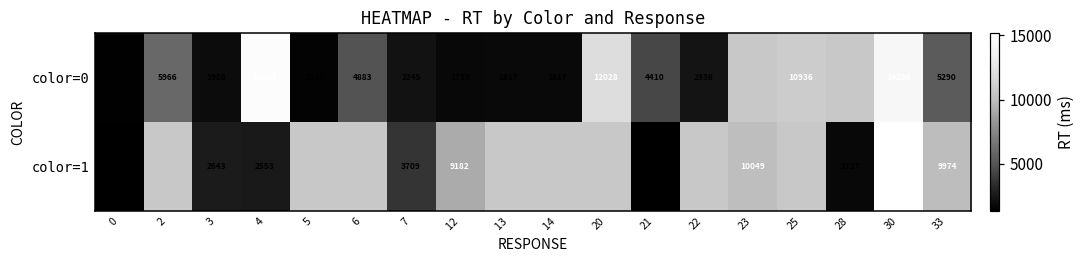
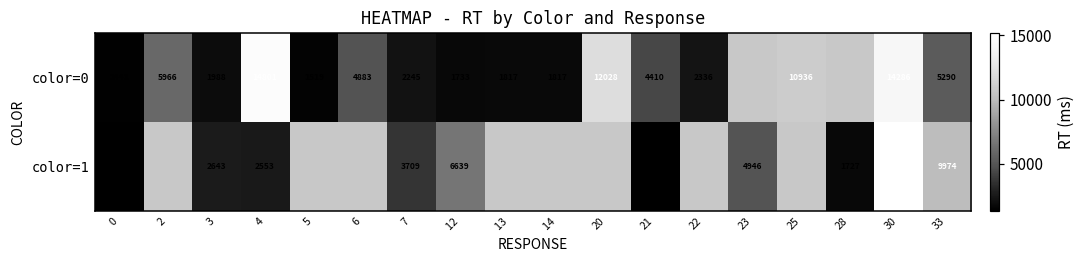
  {
    "color=0": {
      "2": 5966,
      "6": 4883,
      "21": 4410,
      "25": 10936,
      "33": 5290
    },
    "color=1": {
      "7": 3709,
-     "12": 9182,
-     "23": 10049,
+     "12": 6639,
+     "23": 4946,
      "33": 9974
    }
  }
